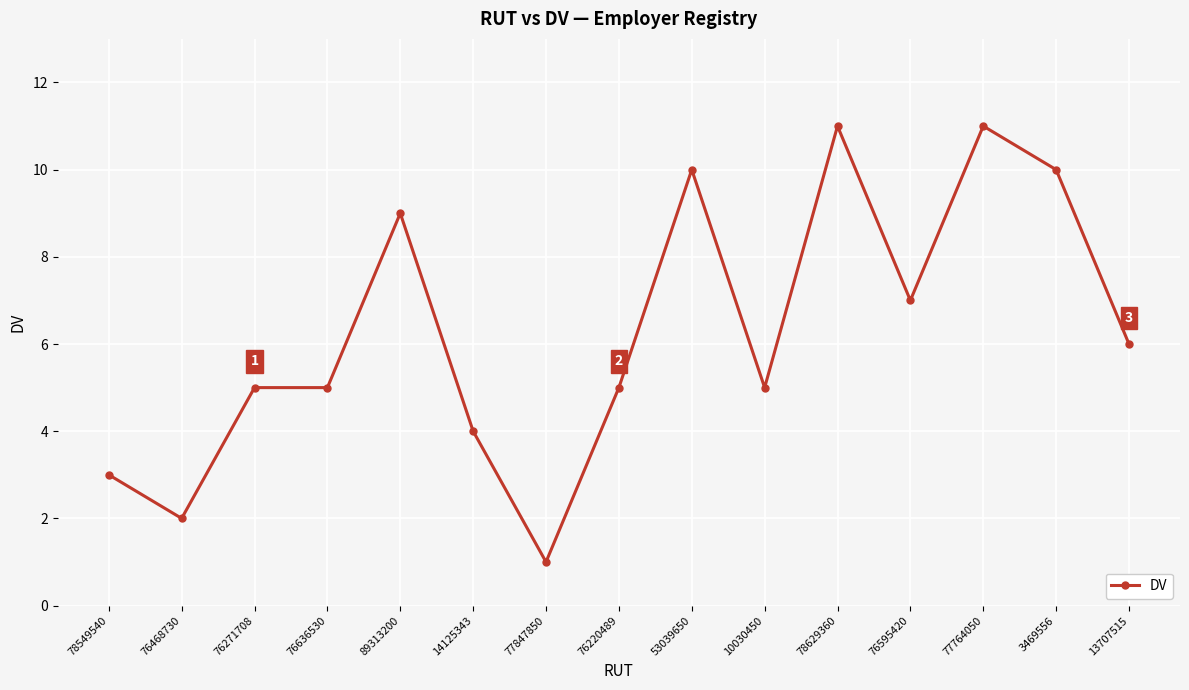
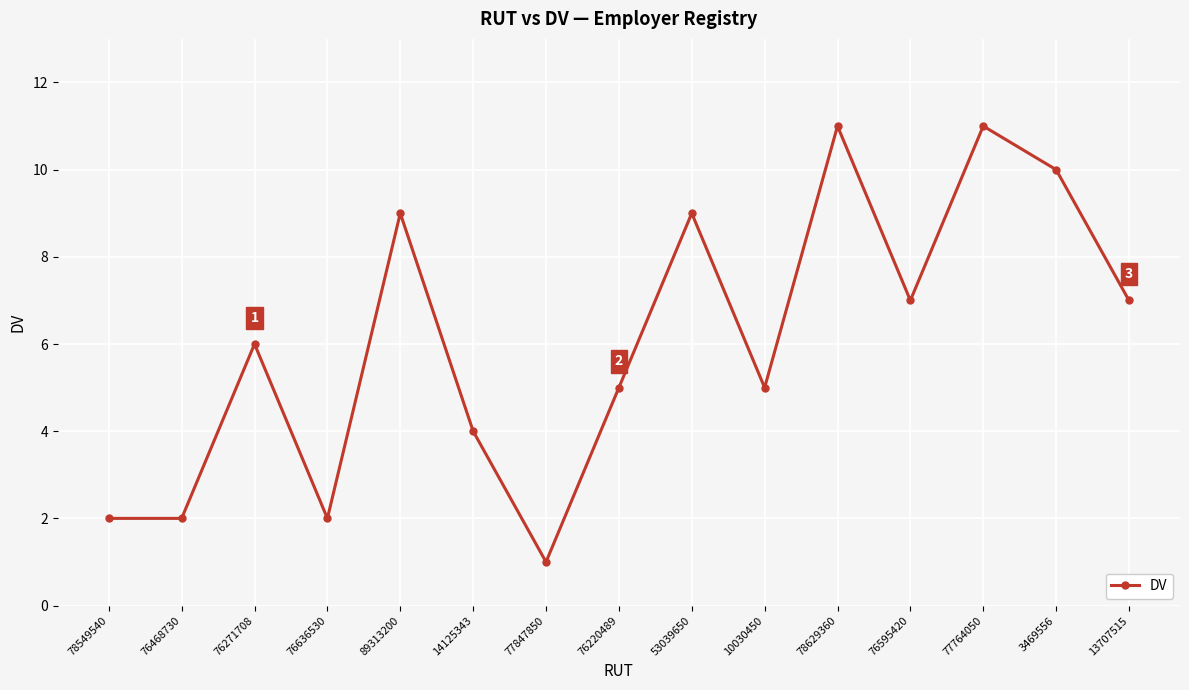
  {
-   "78549540": 3,
+   "78549540": 2,
    "76468730": 2,
-   "76271708": 5,
-   "76636530": 5,
+   "76271708": 6,
+   "76636530": 2,
    "89313200": 9,
    "14125343": 4,
    "77847850": 1,
-   "53039650": 10,
+   "53039650": 9,
    "10030450": 5,
    "78629360": 11,
    "76595420": 7,
    "77764050": 11,
    "3469556": 10,
-   "13707515": 6
+   "13707515": 7
  }
